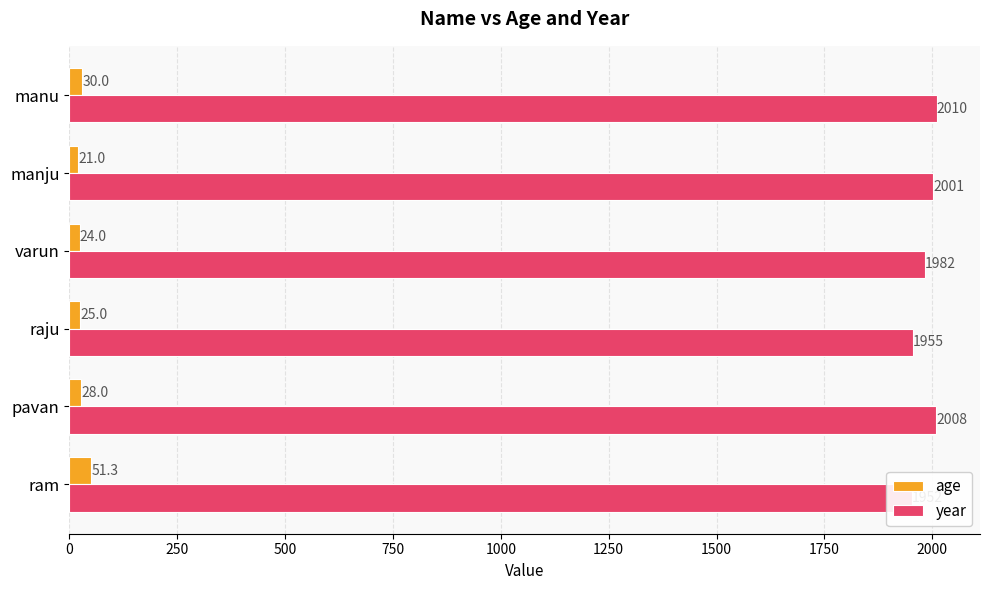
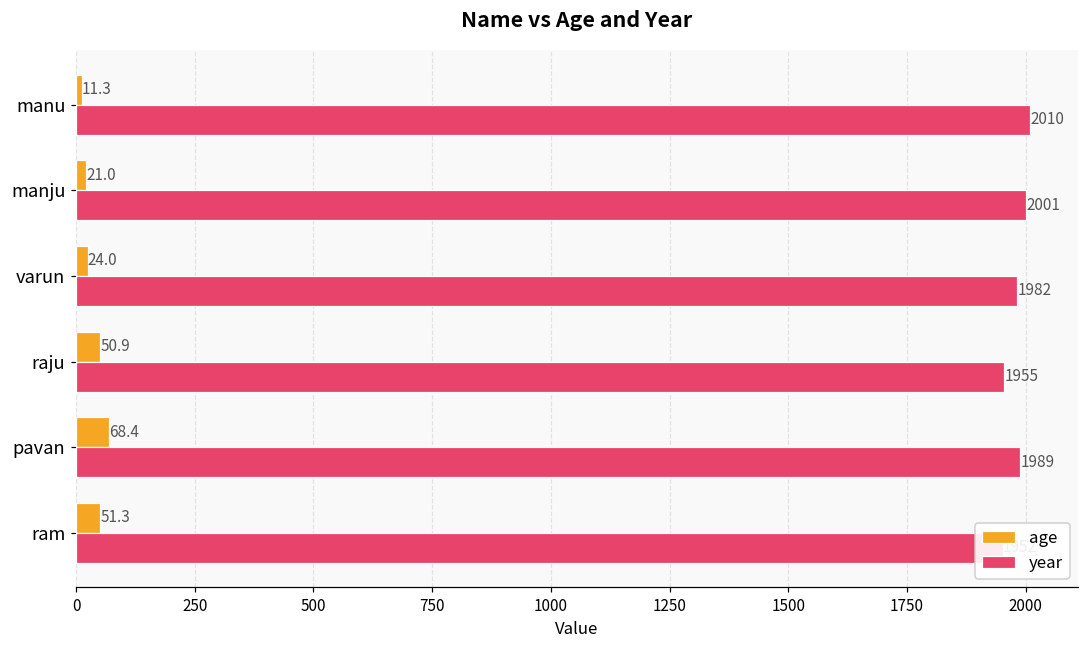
  {
    "age": {
-     "manu": 30.0,
+     "manu": 11.3,
      "manju": 21.0,
      "varun": 24.0,
-     "raju": 25.0,
-     "pavan": 28.0,
+     "raju": 50.9,
+     "pavan": 68.4,
      "ram": 51.3
    },
    "year": {
      "manu": 2010,
      "manju": 2001,
      "varun": 1982,
      "raju": 1955,
-     "pavan": 2008
+     "pavan": 1989
    }
  }
